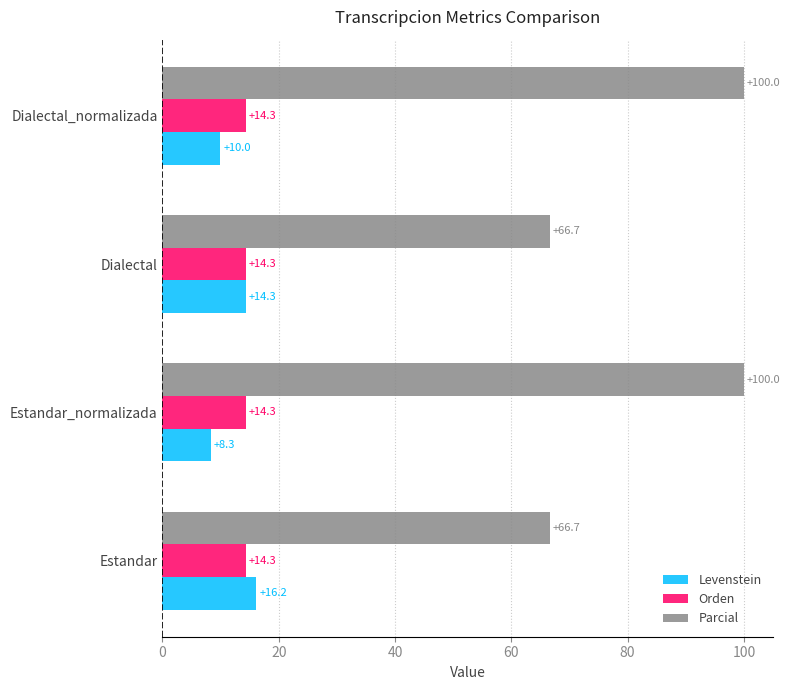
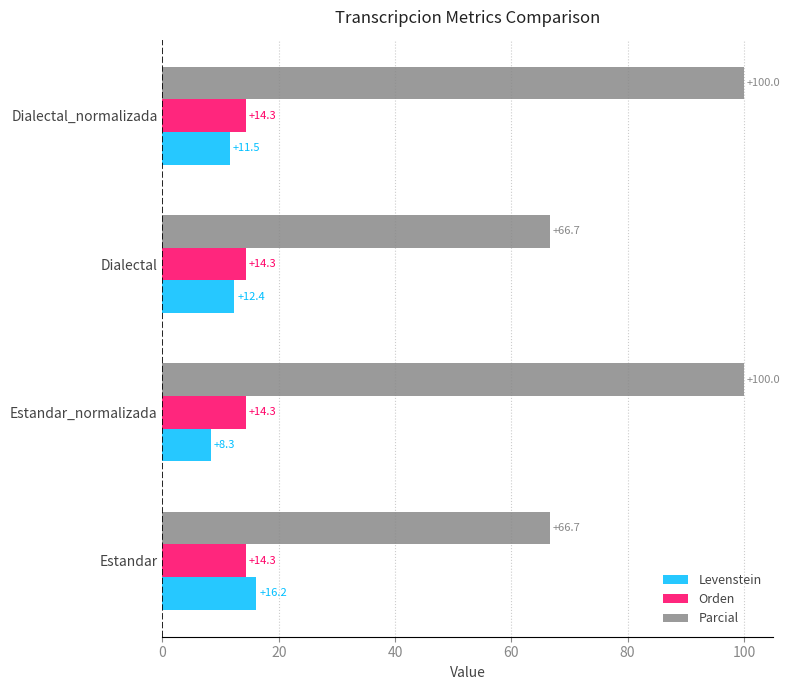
  {
    "Levenstein": {
-     "Dialectal_normalizada": "+10.0",
-     "Dialectal": "+14.3",
+     "Dialectal_normalizada": "+11.5",
+     "Dialectal": "+12.4",
      "Estandar_normalizada": "+8.3",
      "Estandar": "+16.2"
    },
    "Orden": {
      "Dialectal_normalizada": "+14.3",
      "Dialectal": "+14.3",
      "Estandar_normalizada": "+14.3",
      "Estandar": "+14.3"
    },
    "Parcial": {
      "Dialectal_normalizada": "+100.0",
      "Dialectal": "+66.7",
      "Estandar_normalizada": "+100.0",
      "Estandar": "+66.7"
    }
  }
